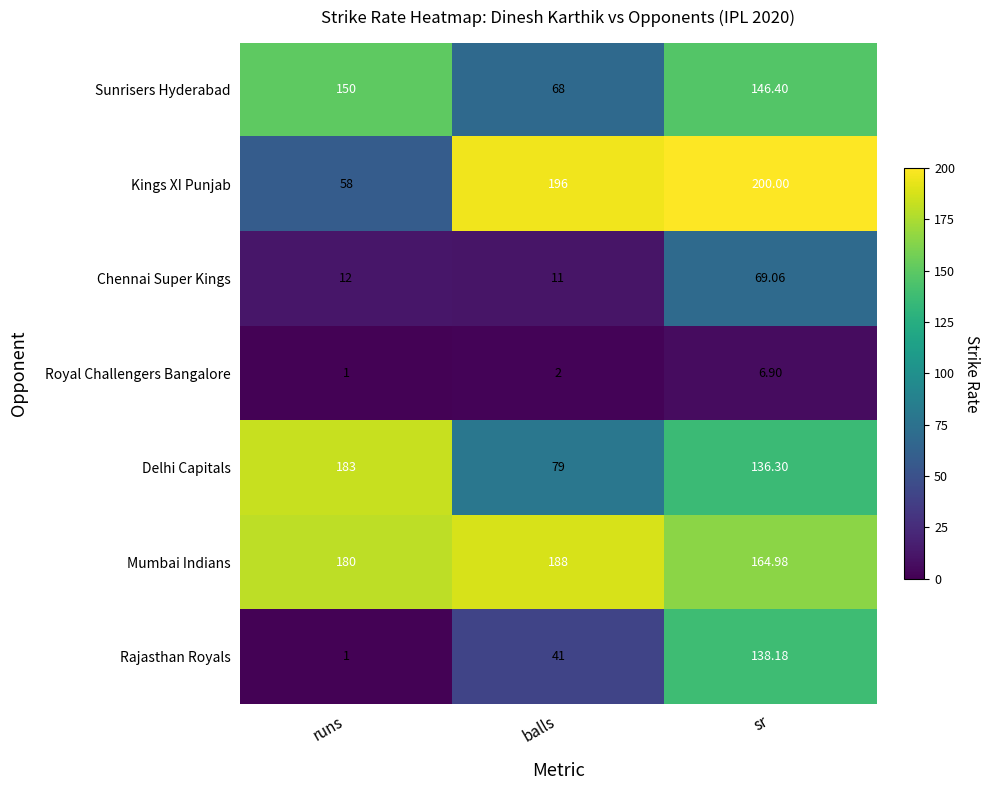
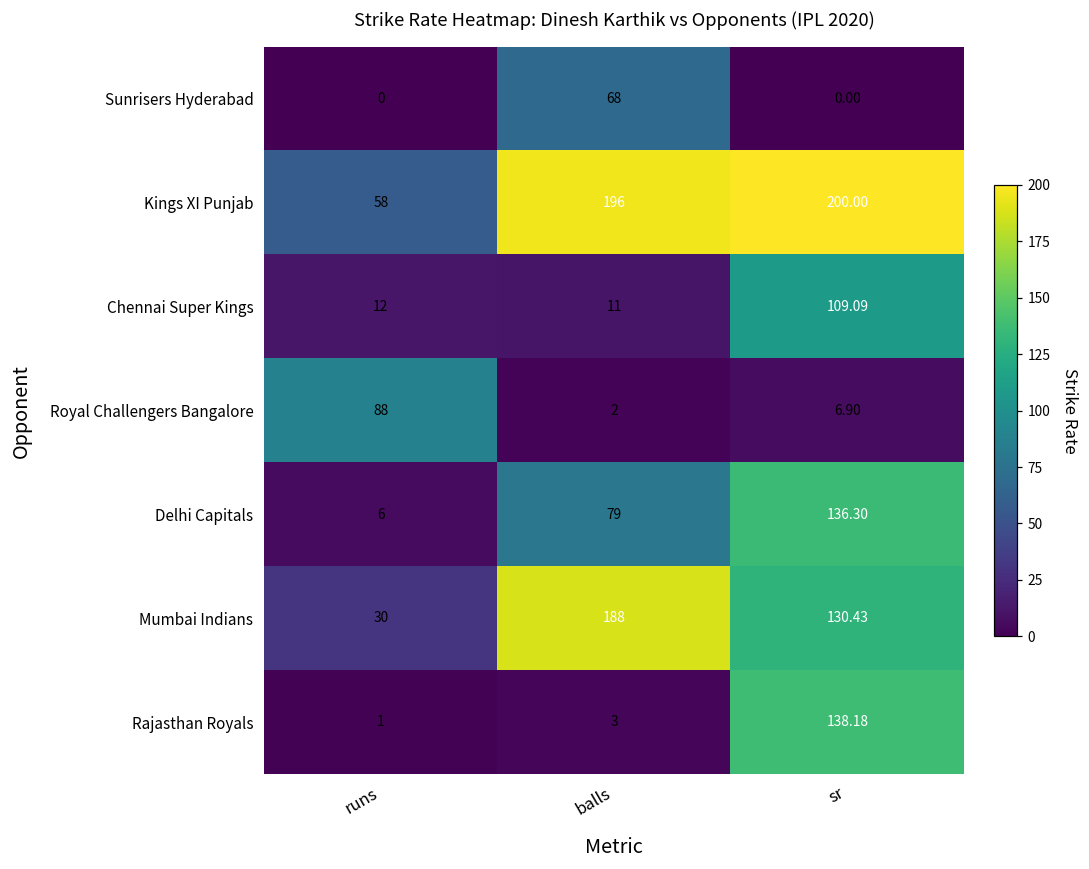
  {
    "Sunrisers Hyderabad": {
-     "runs": 150,
+     "runs": 0,
      "balls": 68,
-     "sr": 146.40
+     "sr": 0.00
    },
    "Kings XI Punjab": {
      "runs": 58,
      "balls": 196,
      "sr": 200.00
    },
    "Chennai Super Kings": {
      "runs": 12,
      "balls": 11,
-     "sr": 69.06
+     "sr": 109.09
    },
    "Royal Challengers Bangalore": {
-     "runs": 1,
+     "runs": 88,
      "balls": 2,
      "sr": 6.90
    },
    "Delhi Capitals": {
-     "runs": 183,
+     "runs": 6,
      "balls": 79,
      "sr": 136.30
    },
    "Mumbai Indians": {
-     "runs": 180,
+     "runs": 30,
      "balls": 188,
-     "sr": 164.98
+     "sr": 130.43
    },
    "Rajasthan Royals": {
      "runs": 1,
-     "balls": 41,
+     "balls": 3,
      "sr": 138.18
    }
  }
